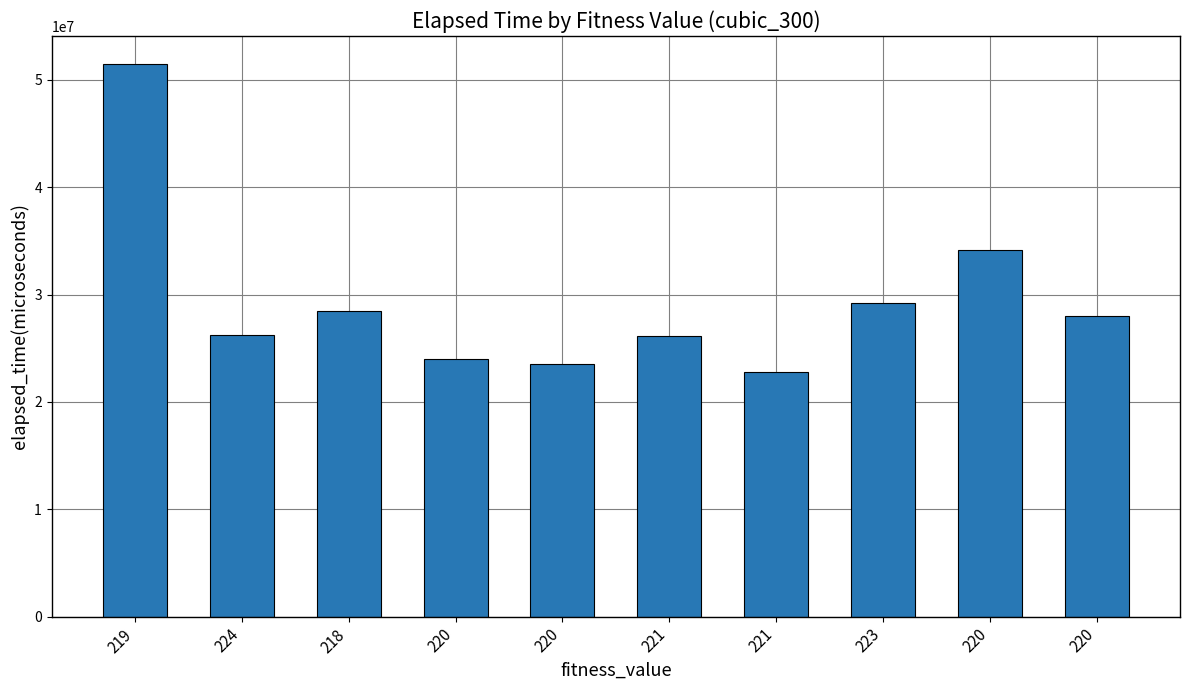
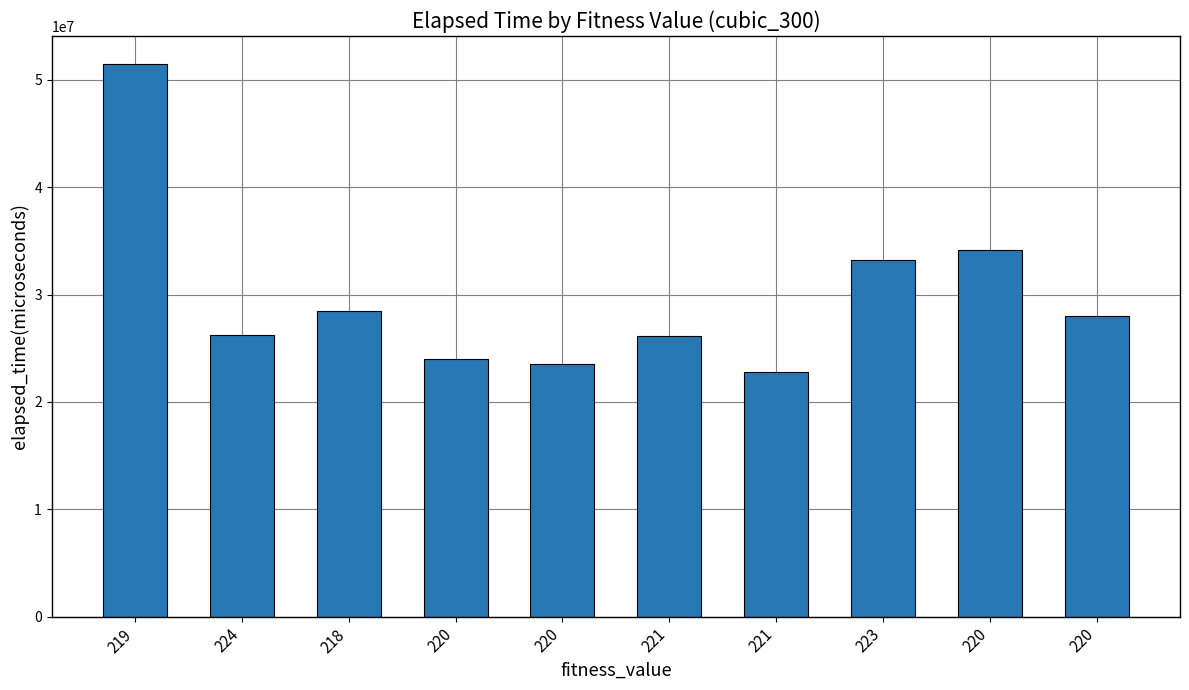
  {
    "219": 51500000,
    "224": 26200000,
    "218": 28400000,
-   "223": 29200000
+   "223": 33200000
  }
